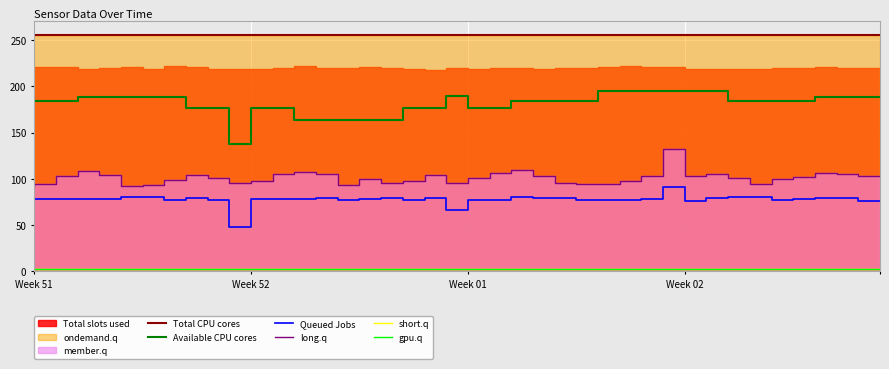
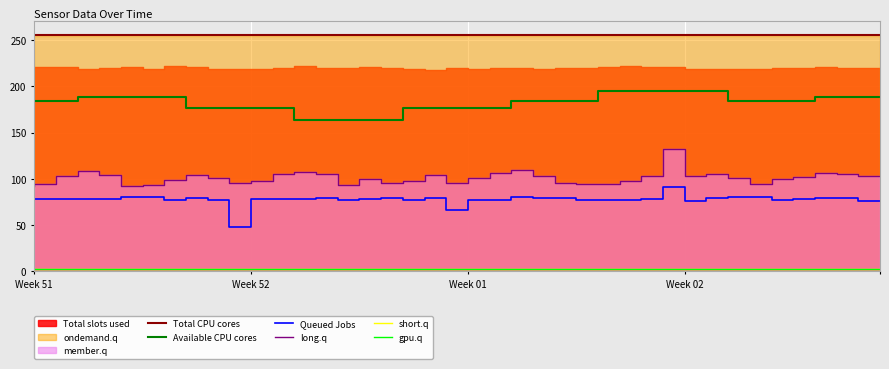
  {
    "Available CPU cores": {
      "Week 51": 180,
-     "Week 52": 140,
-     "Week 01": 190,
+     "Week 52": 180,
+     "Week 01": 180,
      "Week 02": 200
    },
    "Queued Jobs": {
      "Week 51": 80,
      "Week 52": 50,
      "Week 01": 70,
      "Week 02": 90
    },
    "gpu.q": {
      "Week 51": 0,
      "Week 52": 0,
      "Week 01": 0,
      "Week 02": 0
    }
  }
